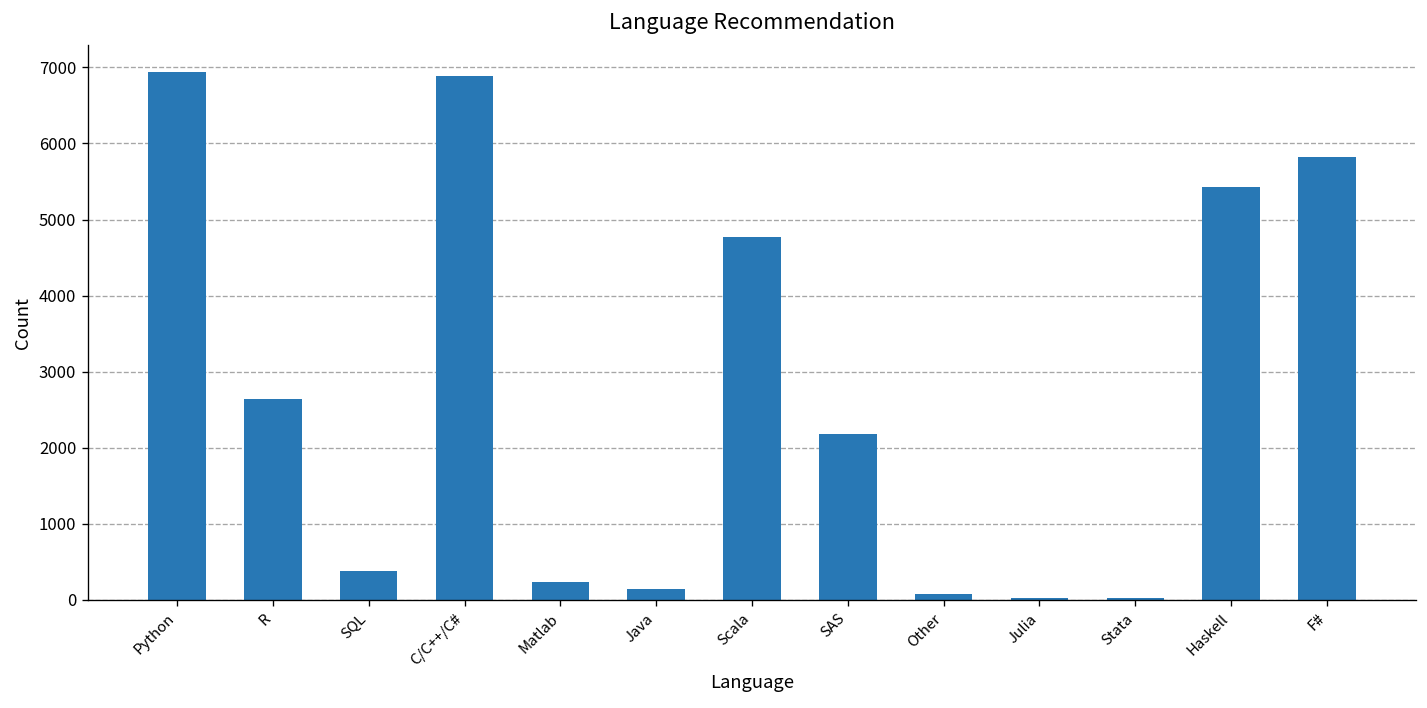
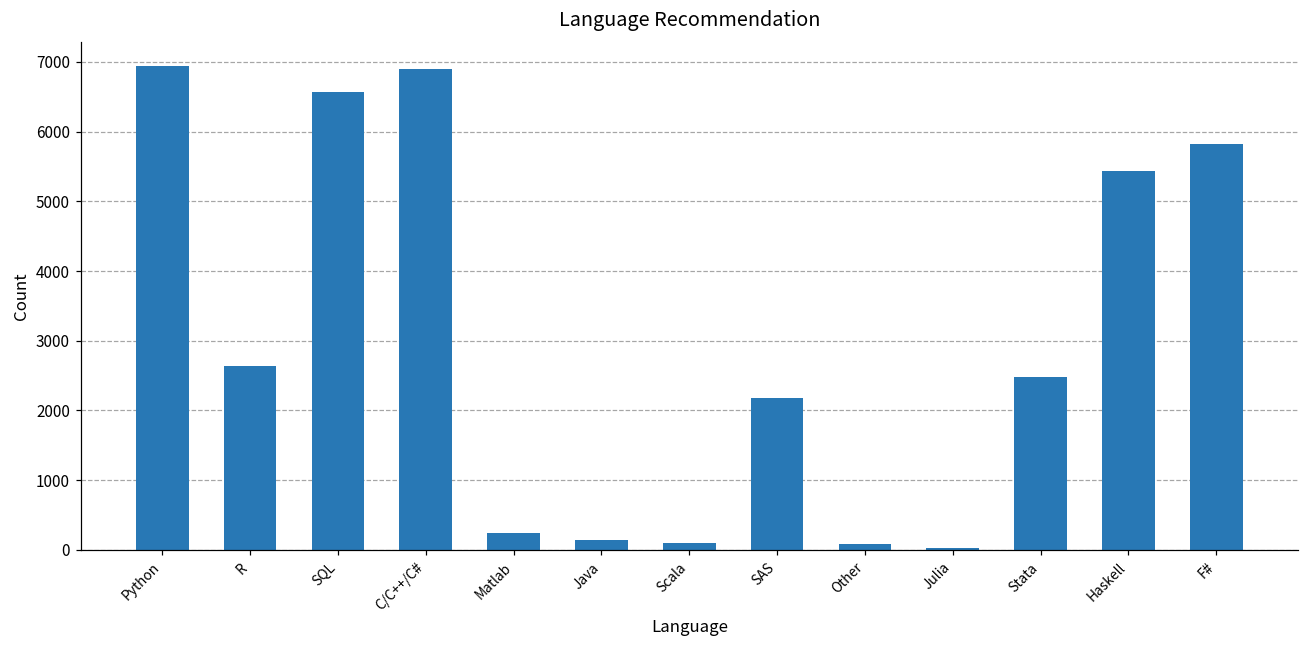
  {
    "Python": 6900,
    "R": 2600,
-   "SQL": 400,
+   "SQL": 6600,
    "C/C++/C#": 6900,
    "Matlab": 200,
    "Java": 100,
-   "Scala": 4800,
+   "Scala": 100,
    "SAS": 2200,
    "Other": 100,
-   "Stata": 0,
+   "Stata": 2500,
    "Haskell": 5400,
    "F#": 5800
  }
